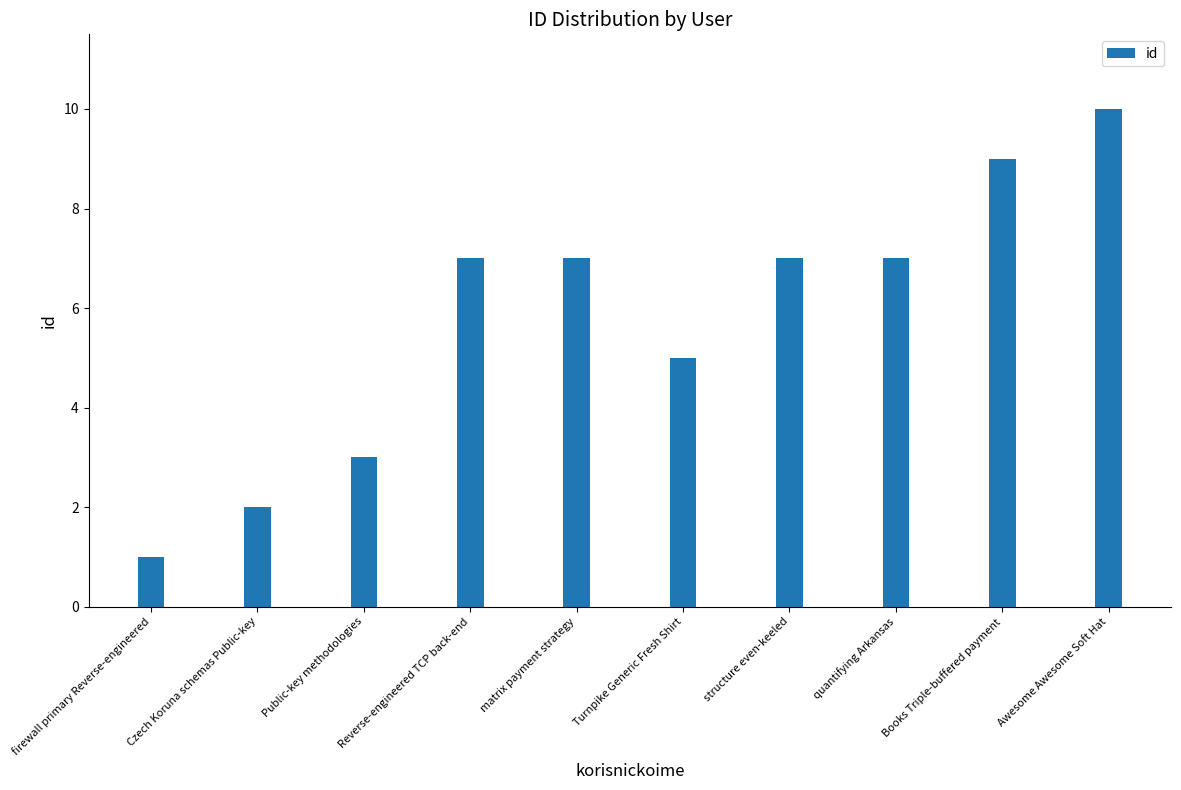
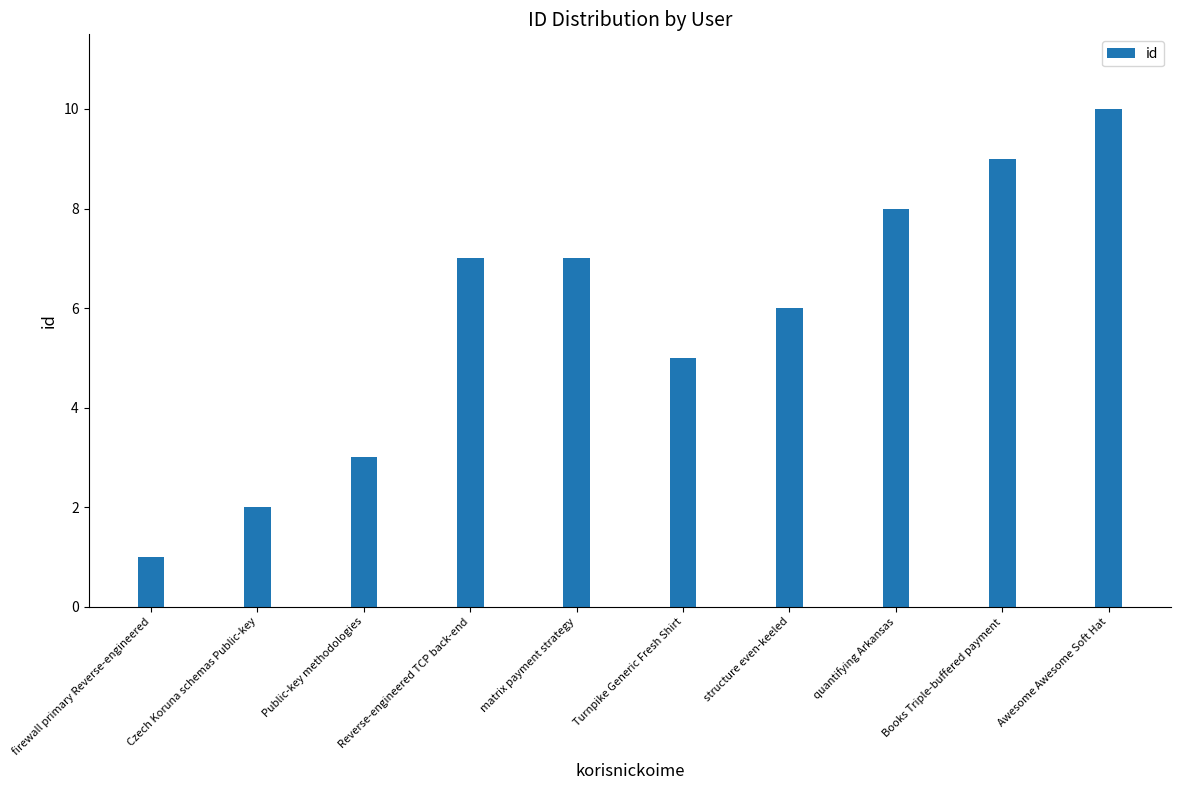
  {
    "firewall primary Reverse-engineered": 1,
    "Czech Koruna schemas Public-key": 2,
    "Public-key methodologies": 3,
    "Reverse-engineered TCP back-end": 7,
    "matrix payment strategy": 7,
    "Turnpike Generic Fresh Shirt": 5,
-   "structure even-keeled": 7,
-   "quantifying Arkansas": 7,
+   "structure even-keeled": 6,
+   "quantifying Arkansas": 8,
    "Books Triple-buffered payment": 9,
    "Awesome Awesome Soft Hat": 10
  }
